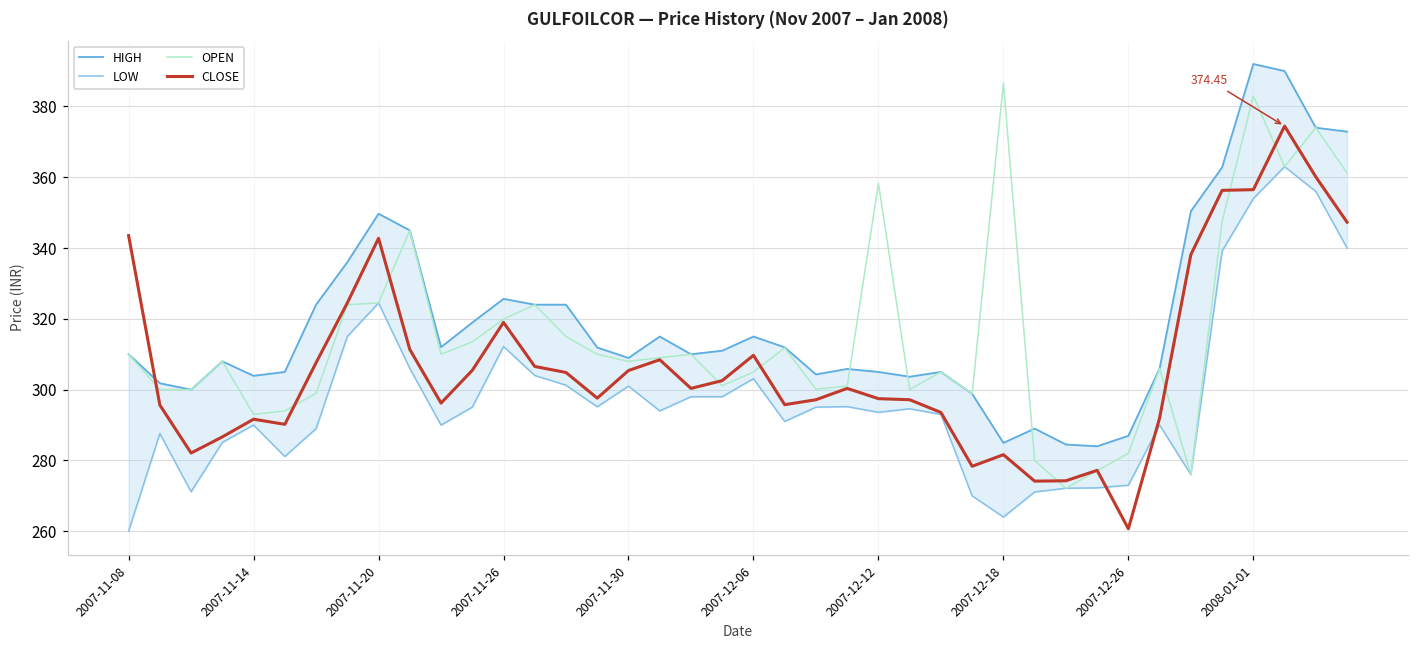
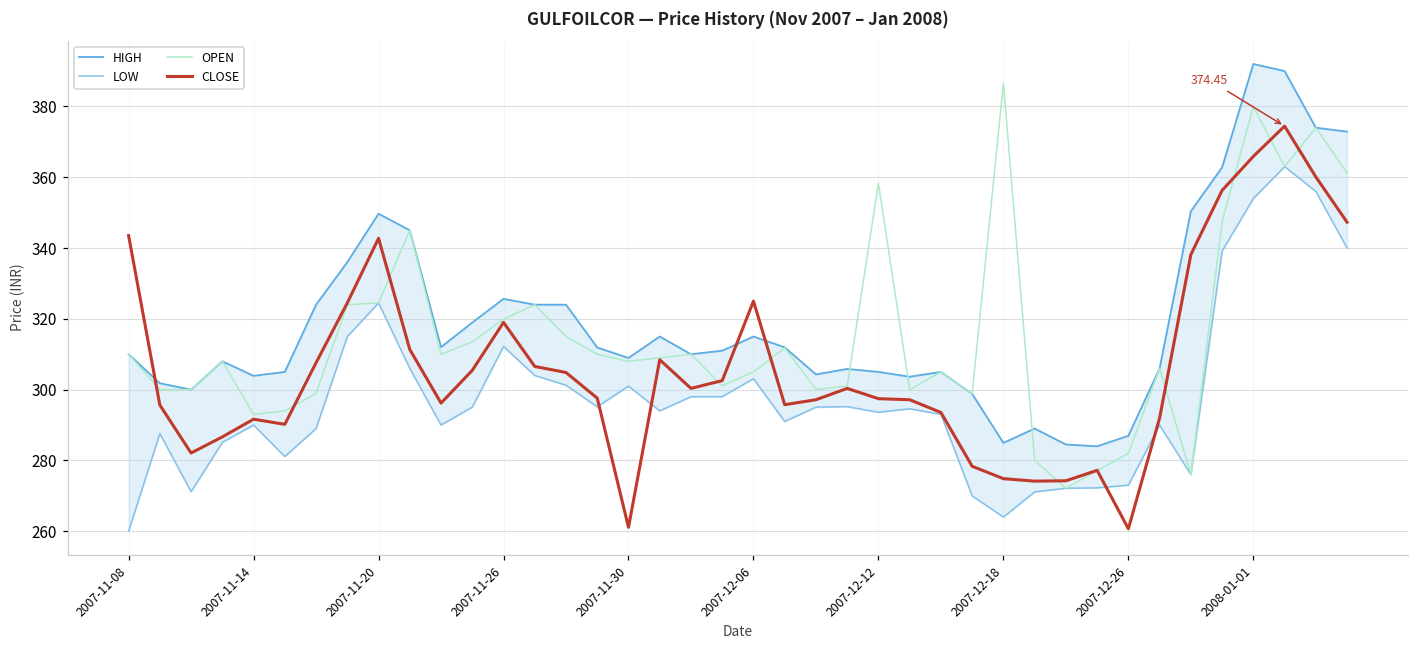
  {
    "OPEN": {
      "2007-11-14": 293,
      "2007-11-26": 320,
      "2007-11-30": 308,
      "2007-12-06": 305,
      "2007-12-12": 358,
      "2007-12-18": 387,
      "2007-12-26": 282,
-     "2008-01-01": 383
+     "2008-01-01": 380
    },
    "CLOSE": {
      "2007-11-08": 344,
      "2007-11-14": 292,
      "2007-11-20": 343,
      "2007-11-26": 319,
-     "2007-11-30": 305,
-     "2007-12-06": 310,
+     "2007-11-30": 261,
+     "2007-12-06": 325,
      "2007-12-12": 297,
-     "2007-12-18": 282,
+     "2007-12-18": 275,
      "2007-12-26": 261,
-     "2008-01-01": 357
+     "2008-01-01": 366
    }
  }
